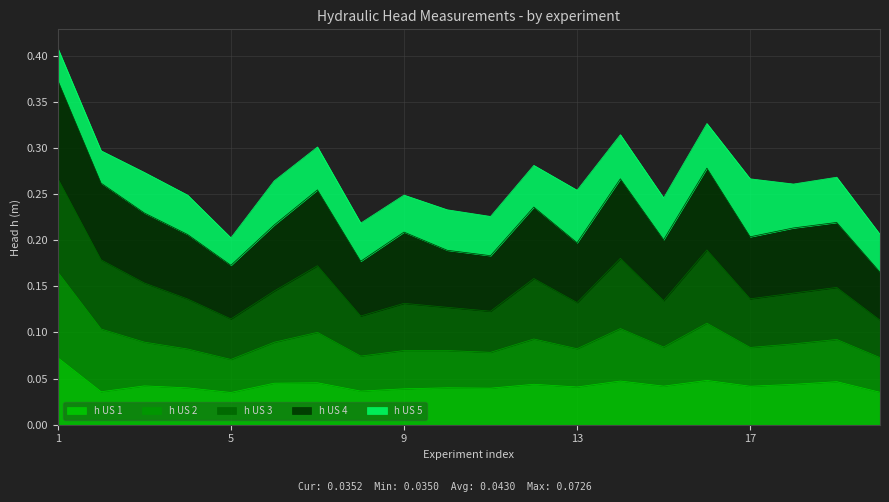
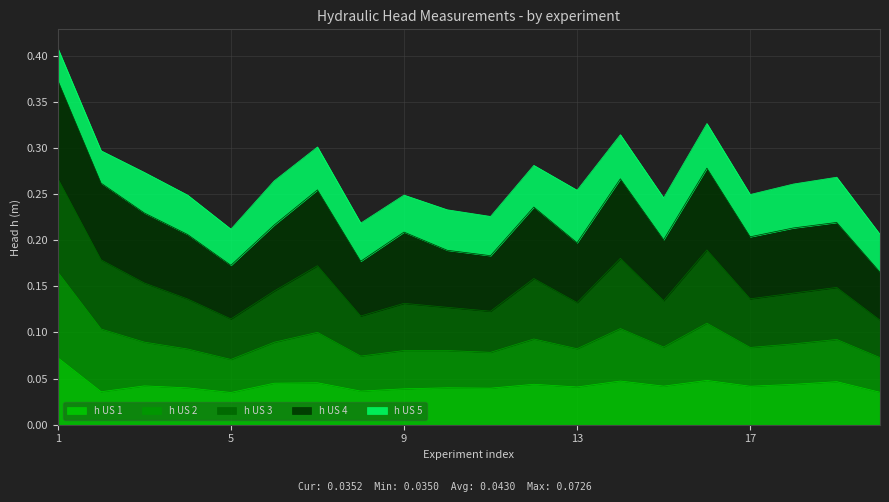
  {
    "h US 5": {
      "1": 0.03,
-     "5": 0.03,
+     "5": 0.04,
      "9": 0.04,
      "13": 0.06,
-     "17": 0.06
+     "17": 0.05
    }
  }
